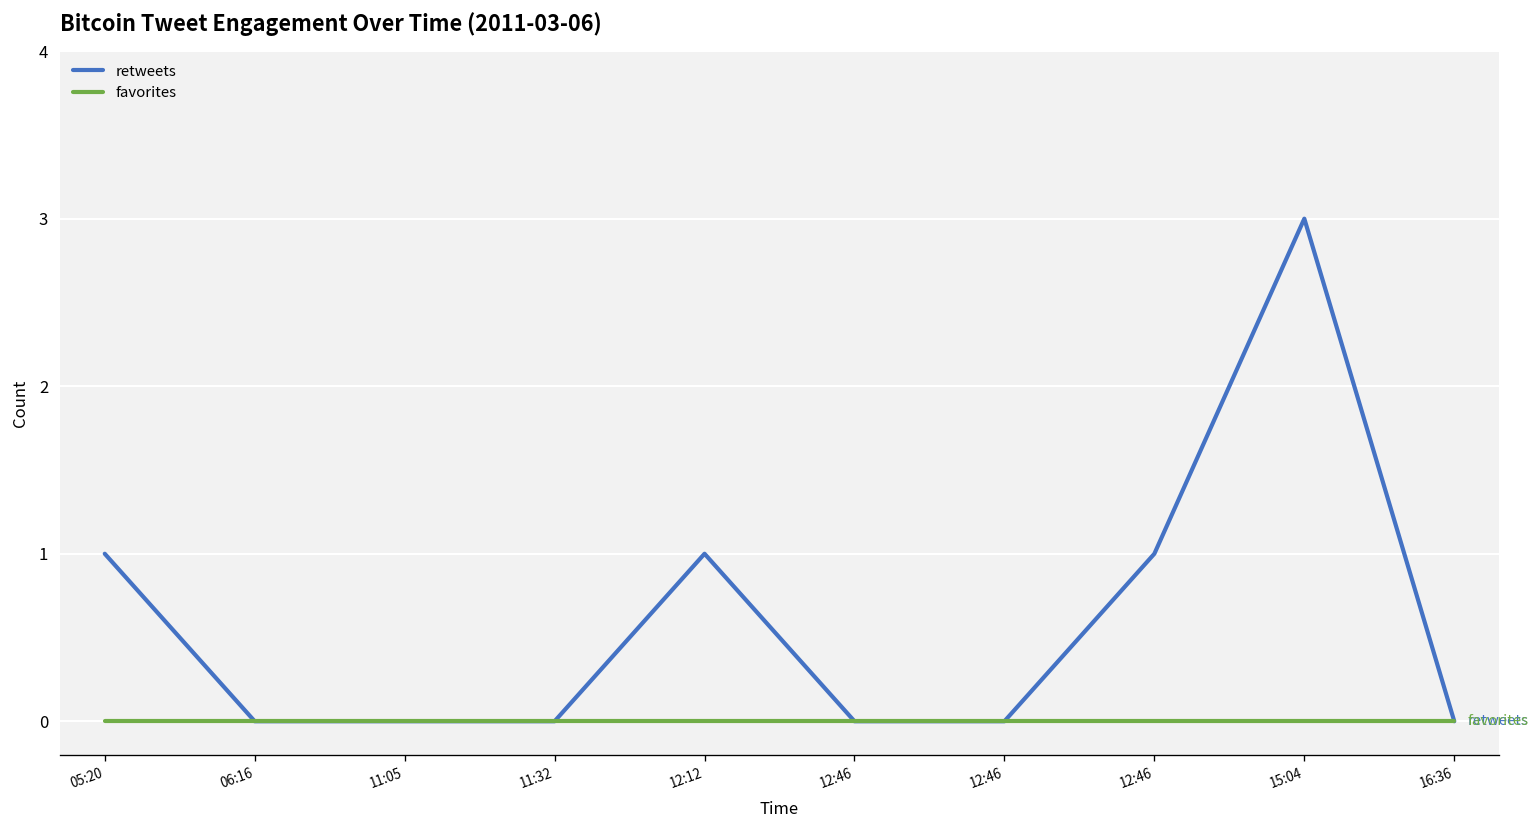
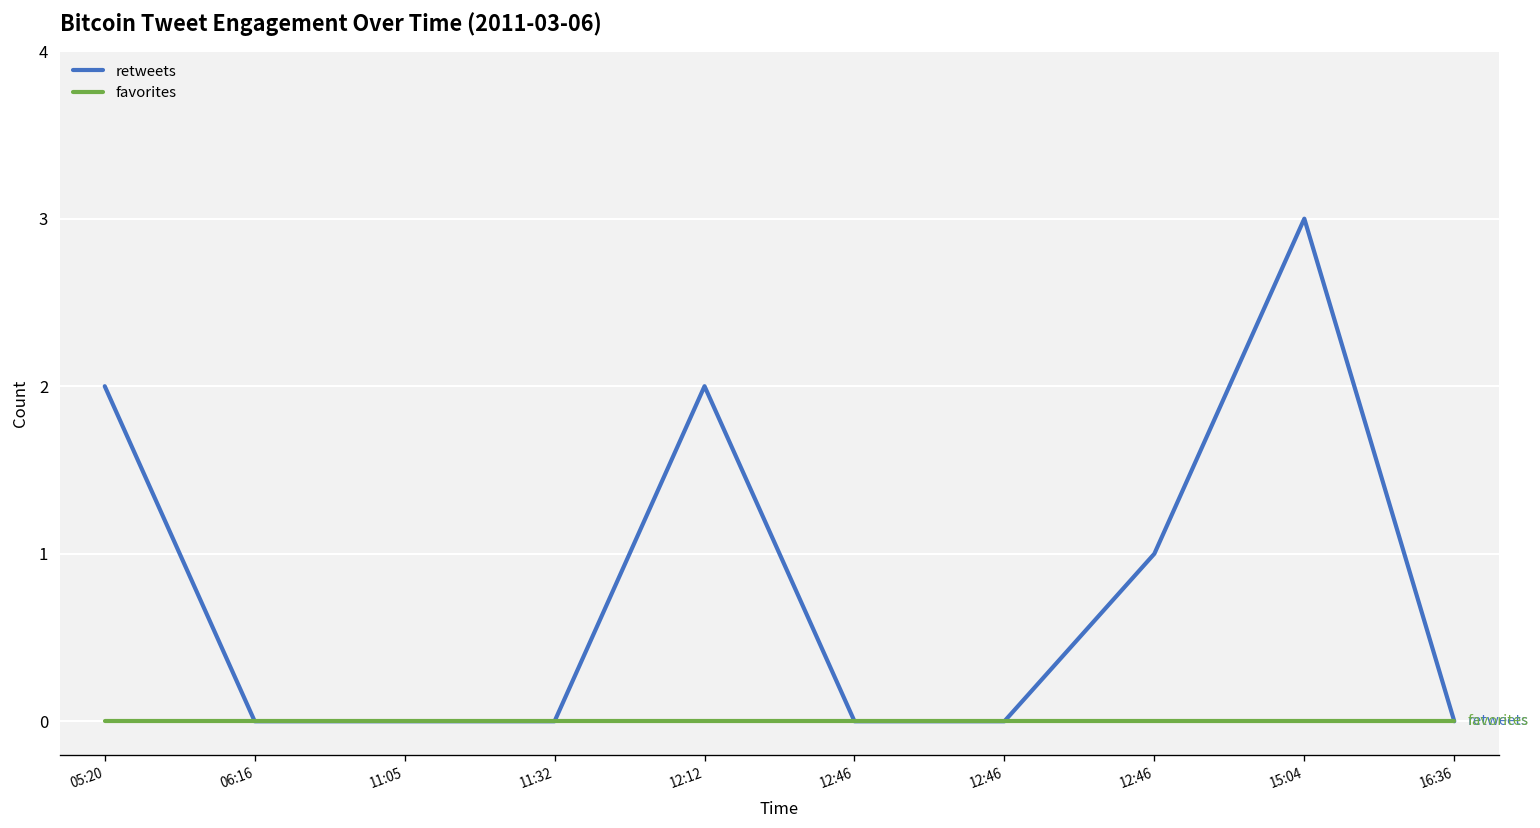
  {
    "retweets": {
-     "05:20": 1,
-     "12:12": 1,
+     "05:20": 2,
+     "12:12": 2,
      "15:04": 3
    },
    "favorites": {
      "05:20": 0,
      "12:12": 0,
      "15:04": 0
    }
  }
